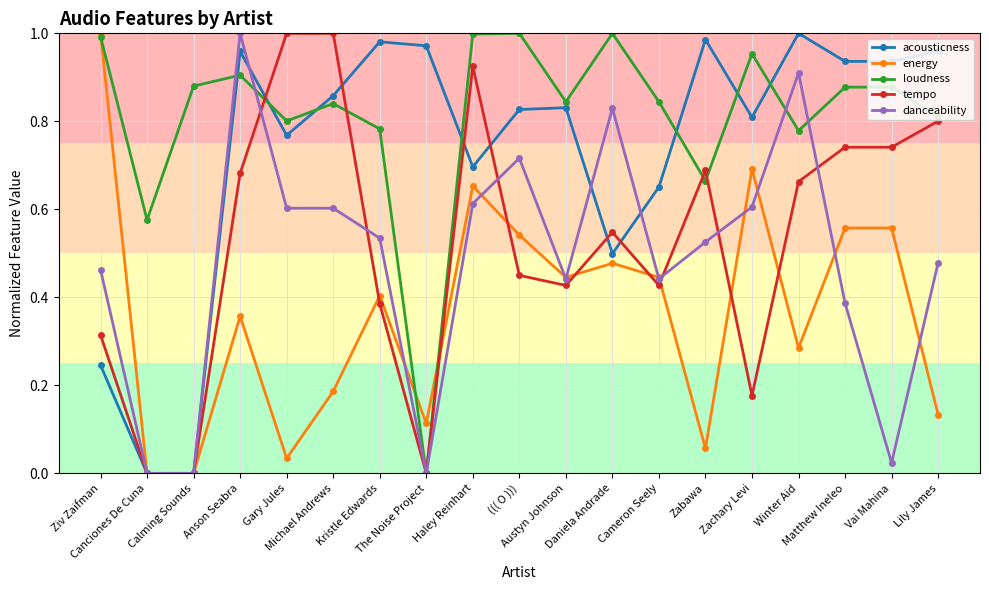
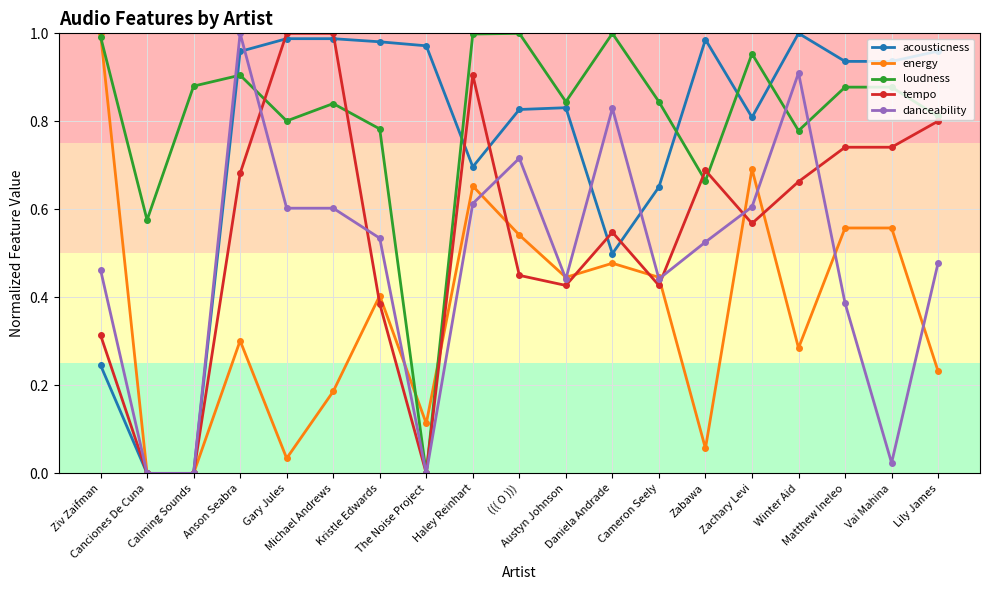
  {
    "acousticness": {
      "Ziv Zaifman": 0.25,
      "Anson Seabra": 0.96,
-     "Gary Jules": 0.77,
-     "Michael Andrews": 0.86,
+     "Gary Jules": 0.99,
+     "Michael Andrews": 0.99,
      "Kristle Edwards": 0.98,
      "The Noise Project": 0.97,
      "Haley Reinhart": 0.70,
      "((( O )))": 0.83,
      "Austyn Johnson": 0.83,
      "Daniela Andrade": 0.50,
      "Cameron Seely": 0.65,
      "Zabawa": 0.99,
      "Zachary Levi": 0.81,
      "Winter Aid": 1.00,
      "Matthew Ineleo": 0.94
    },
    "energy": {
      "Ziv Zaifman": 1.00,
-     "Anson Seabra": 0.36,
+     "Anson Seabra": 0.30,
      "Gary Jules": 0.03,
      "Michael Andrews": 0.19,
      "Kristle Edwards": 0.40,
      "The Noise Project": 0.11,
      "Haley Reinhart": 0.65,
      "((( O )))": 0.54,
      "Daniela Andrade": 0.48,
      "Zabawa": 0.06,
      "Zachary Levi": 0.69,
      "Winter Aid": 0.28,
      "Matthew Ineleo": 0.56,
      "Vai Mahina": 0.56,
-     "Lily James": 0.13
+     "Lily James": 0.23
    },
    "loudness": {
      "Ziv Zaifman": 0.99,
      "Canciones De Cuna": 0.58,
      "Calming Sounds": 0.88,
      "Anson Seabra": 0.90,
      "Gary Jules": 0.80,
      "Michael Andrews": 0.84,
      "Kristle Edwards": 0.78,
      "Haley Reinhart": 1.00,
      "((( O )))": 1.00,
      "Austyn Johnson": 0.84,
      "Daniela Andrade": 1.00,
      "Cameron Seely": 0.84,
      "Zabawa": 0.66,
      "Zachary Levi": 0.95,
      "Winter Aid": 0.78,
      "Matthew Ineleo": 0.88
    },
    "tempo": {
      "Ziv Zaifman": 0.31,
      "Anson Seabra": 0.68,
      "Gary Jules": 1.00,
      "Michael Andrews": 1.00,
      "Kristle Edwards": 0.39,
-     "Haley Reinhart": 0.93,
+     "Haley Reinhart": 0.91,
      "((( O )))": 0.45,
      "Austyn Johnson": 0.43,
      "Daniela Andrade": 0.55,
      "Cameron Seely": 0.43,
      "Zabawa": 0.69,
-     "Zachary Levi": 0.18,
+     "Zachary Levi": 0.57,
      "Winter Aid": 0.66,
      "Matthew Ineleo": 0.74,
      "Vai Mahina": 0.74,
      "Lily James": 0.80
    },
    "danceability": {
      "Ziv Zaifman": 0.46,
      "Anson Seabra": 1.00,
      "Gary Jules": 0.60,
      "Michael Andrews": 0.60,
      "Kristle Edwards": 0.53,
      "Haley Reinhart": 0.61,
      "((( O )))": 0.72,
      "Daniela Andrade": 0.83,
      "Zabawa": 0.53,
      "Zachary Levi": 0.61,
      "Winter Aid": 0.91,
      "Matthew Ineleo": 0.39,
      "Vai Mahina": 0.02,
      "Lily James": 0.48
    }
  }
